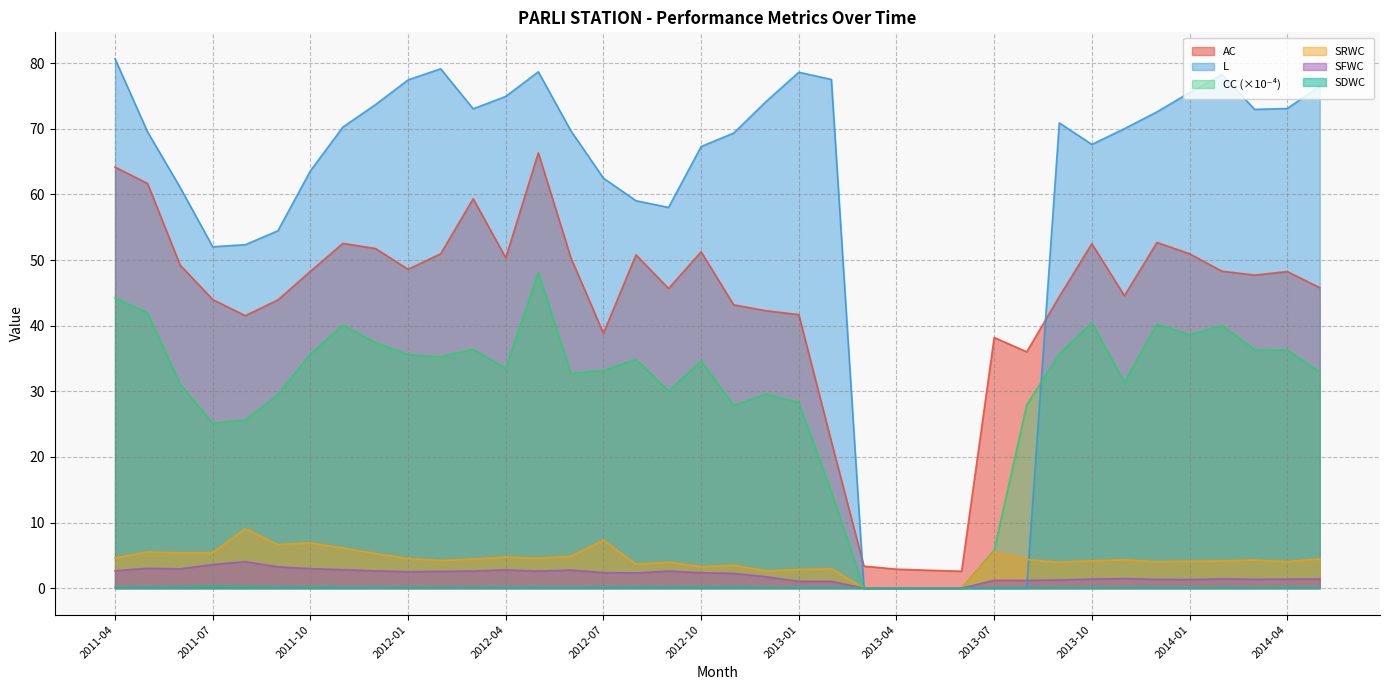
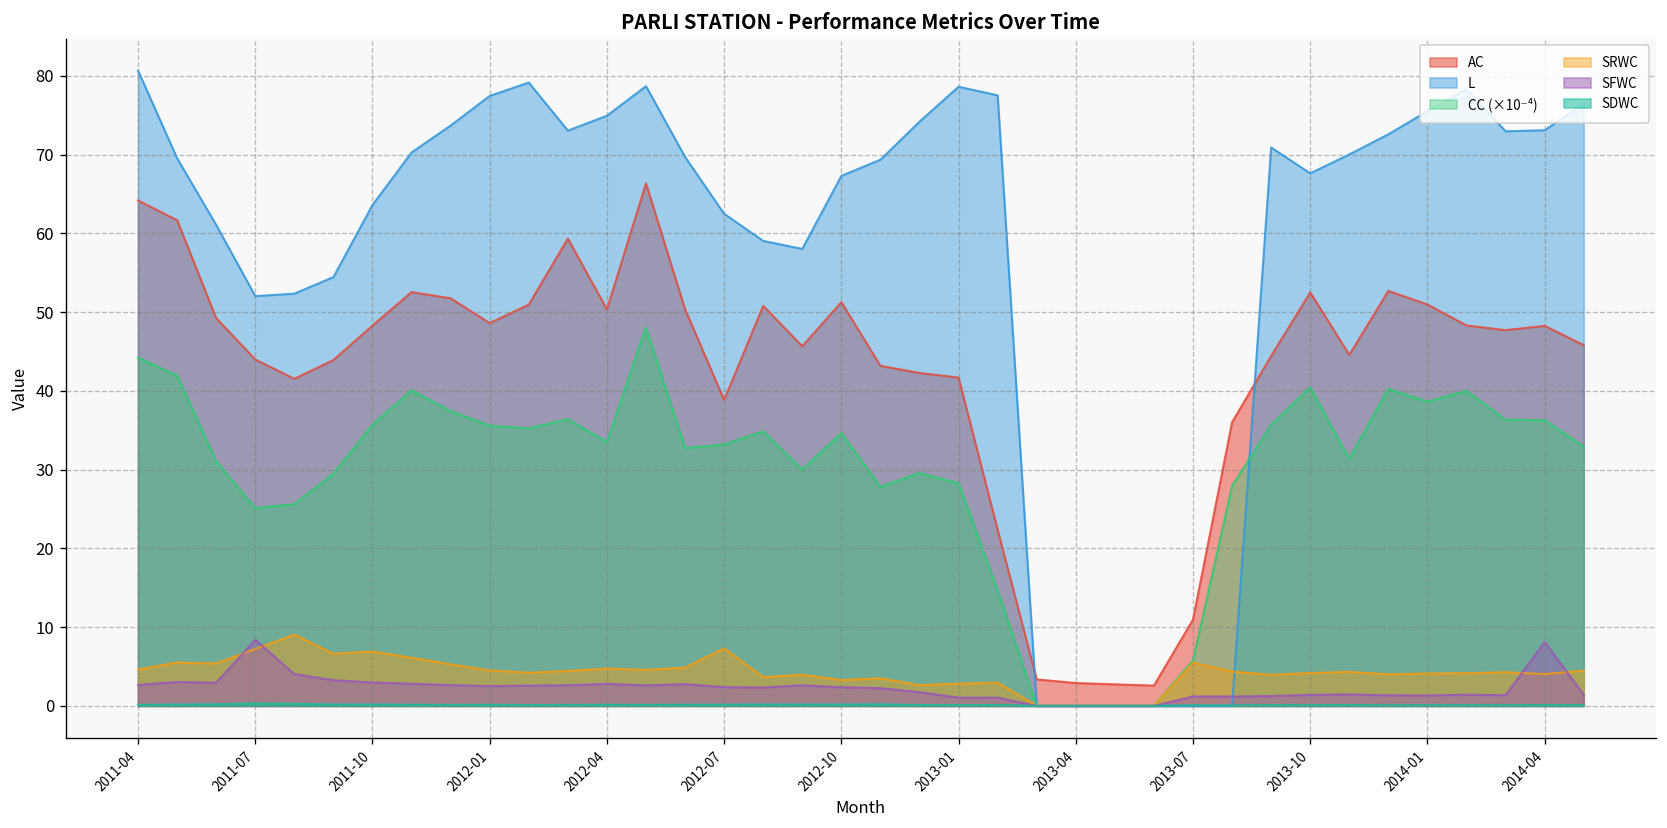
  {
    "AC": {
      "2011-04": 64,
      "2011-07": 44,
      "2011-10": 48,
      "2012-01": 49,
      "2012-04": 50,
      "2012-07": 39,
      "2012-10": 51,
      "2013-01": 42,
      "2013-04": 3,
-     "2013-07": 38,
+     "2013-07": 11,
      "2013-10": 52,
      "2014-01": 51,
      "2014-04": 48
    },
    "L": {
      "2011-04": 81,
      "2011-07": 52,
      "2011-10": 64,
      "2012-01": 77,
      "2012-04": 75,
      "2012-07": 62,
      "2012-10": 67,
      "2013-01": 79,
      "2013-10": 68,
      "2014-04": 73
    },
    "SRWC": {
      "2011-04": 5,
-     "2011-07": 5,
+     "2011-07": 7,
      "2011-10": 7,
      "2012-01": 5,
      "2012-04": 5,
      "2012-07": 7,
      "2012-10": 3,
      "2013-01": 3,
      "2013-10": 4,
      "2014-01": 4,
      "2014-04": 4
    },
    "SFWC": {
      "2011-04": 3,
-     "2011-07": 4,
+     "2011-07": 8,
      "2011-10": 3,
      "2012-01": 3,
      "2012-04": 3,
      "2012-07": 2,
      "2012-10": 2,
      "2013-01": 1,
      "2013-07": 1,
      "2013-10": 1,
      "2014-01": 1,
-     "2014-04": 1
+     "2014-04": 8
    }
  }
